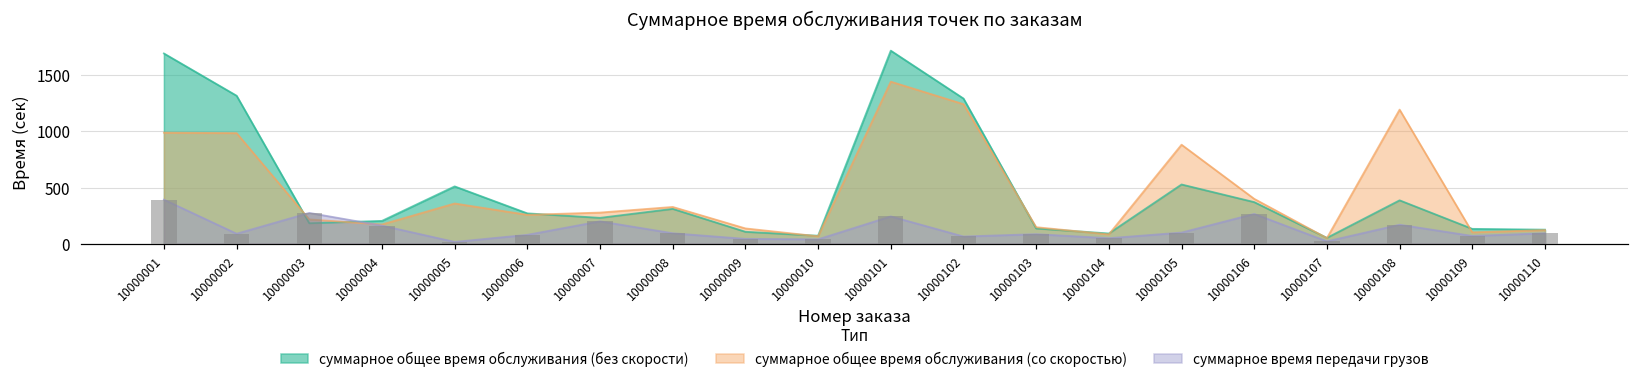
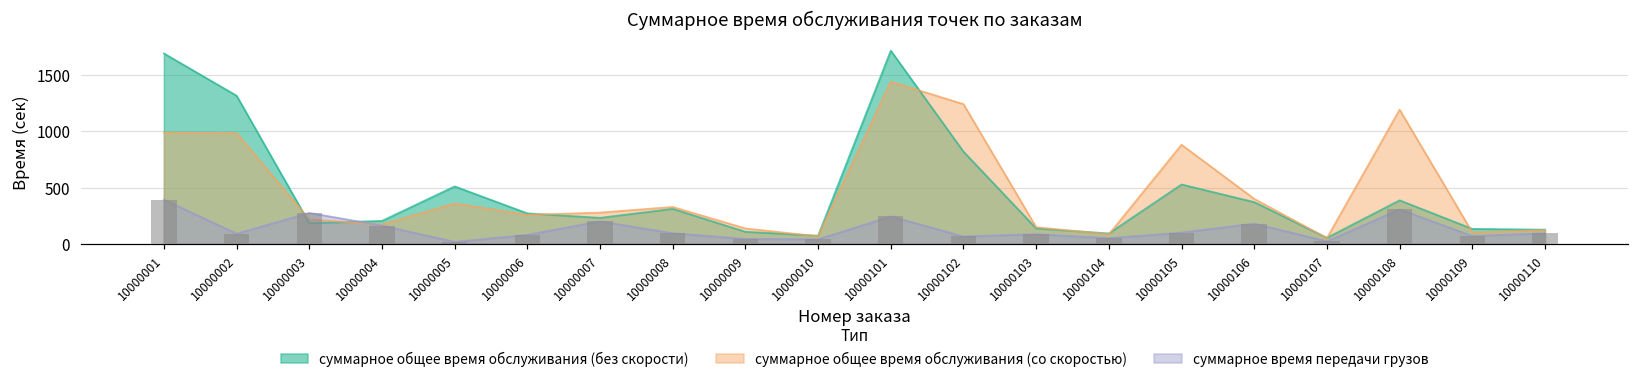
  {
    "суммарное общее время обслуживания (без скорости)": {
      "10000001": 1690,
      "10000002": 1320,
      "10000003": 180,
      "10000004": 200,
      "10000005": 510,
      "10000007": 230,
      "10000009": 110,
      "10000101": 1720,
-     "10000102": 1290,
+     "10000102": 820,
      "10000105": 530,
      "10000106": 370,
      "10000108": 390,
      "10000109": 130
    },
    "суммарное время передачи грузов": {
      "10000001": 390,
      "10000002": 90,
      "10000003": 280,
      "10000004": 160,
      "10000005": 20,
      "10000006": 80,
      "10000007": 200,
      "10000008": 90,
      "10000009": 40,
      "10000010": 40,
      "10000101": 240,
      "10000102": 70,
      "10000103": 90,
      "10000104": 50,
      "10000105": 100,
-     "10000106": 270,
+     "10000106": 180,
      "10000107": 20,
-     "10000108": 170,
+     "10000108": 310,
      "10000109": 70,
      "10000110": 90
    },
    "суммарное общее время обслуживания (со скоростью)": {
      "10000001": 990,
      "10000002": 990,
      "10000003": 220,
      "10000005": 360,
      "10000007": 280,
      "10000009": 140,
      "10000101": 1440,
      "10000102": 1240,
      "10000105": 880,
      "10000106": 400,
      "10000108": 1190,
      "10000109": 100
    }
  }
